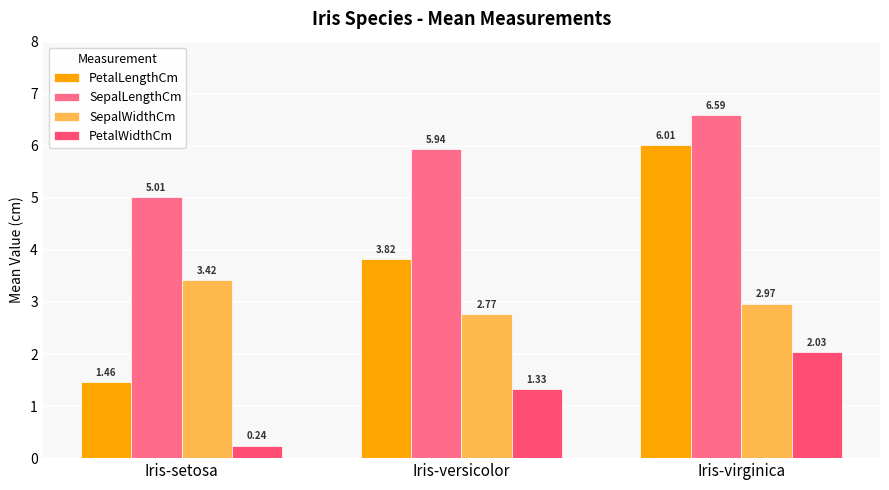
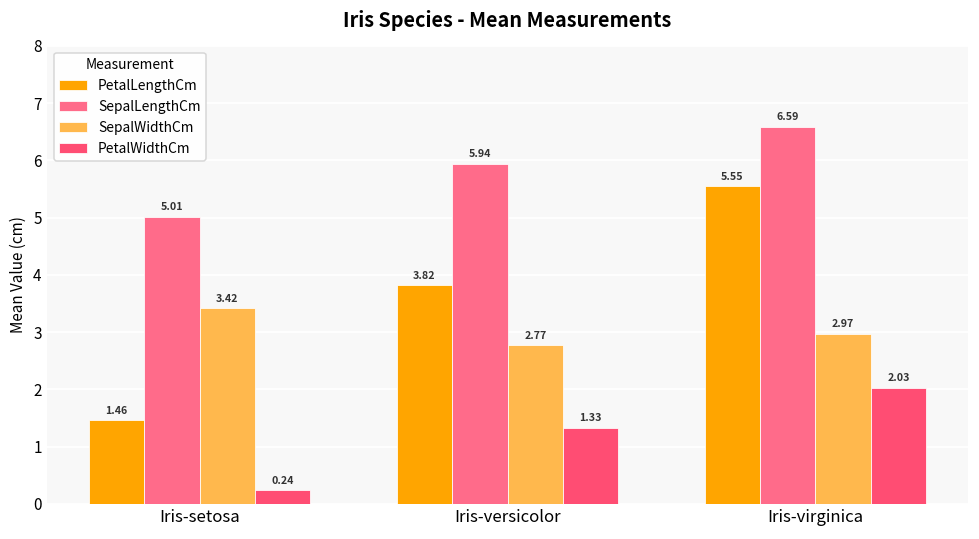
  {
    "PetalLengthCm": {
      "Iris-setosa": 1.46,
      "Iris-versicolor": 3.82,
-     "Iris-virginica": 6.01
+     "Iris-virginica": 5.55
    },
    "SepalWidthCm": {
      "Iris-setosa": 3.42,
      "Iris-versicolor": 2.77,
      "Iris-virginica": 2.97
    }
  }
